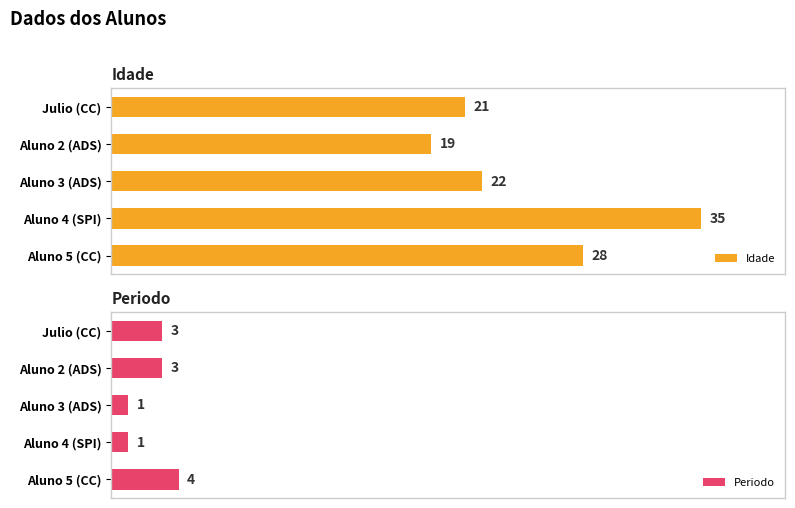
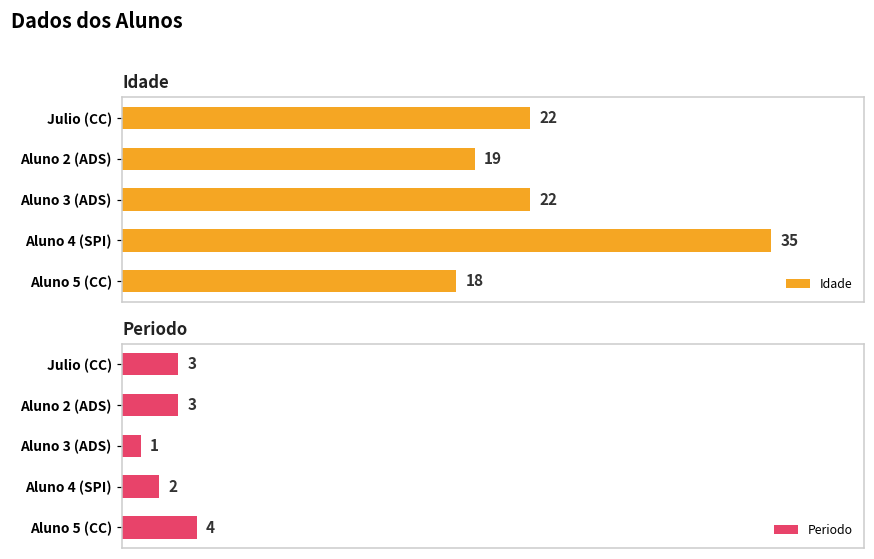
  {
    "Idade": {
-     "Julio (CC)": 21,
+     "Julio (CC)": 22,
      "Aluno 2 (ADS)": 19,
      "Aluno 3 (ADS)": 22,
      "Aluno 4 (SPI)": 35,
-     "Aluno 5 (CC)": 28
+     "Aluno 5 (CC)": 18
    },
    "Periodo": {
      "Julio (CC)": 3,
      "Aluno 2 (ADS)": 3,
      "Aluno 3 (ADS)": 1,
-     "Aluno 4 (SPI)": 1,
+     "Aluno 4 (SPI)": 2,
      "Aluno 5 (CC)": 4
    }
  }
